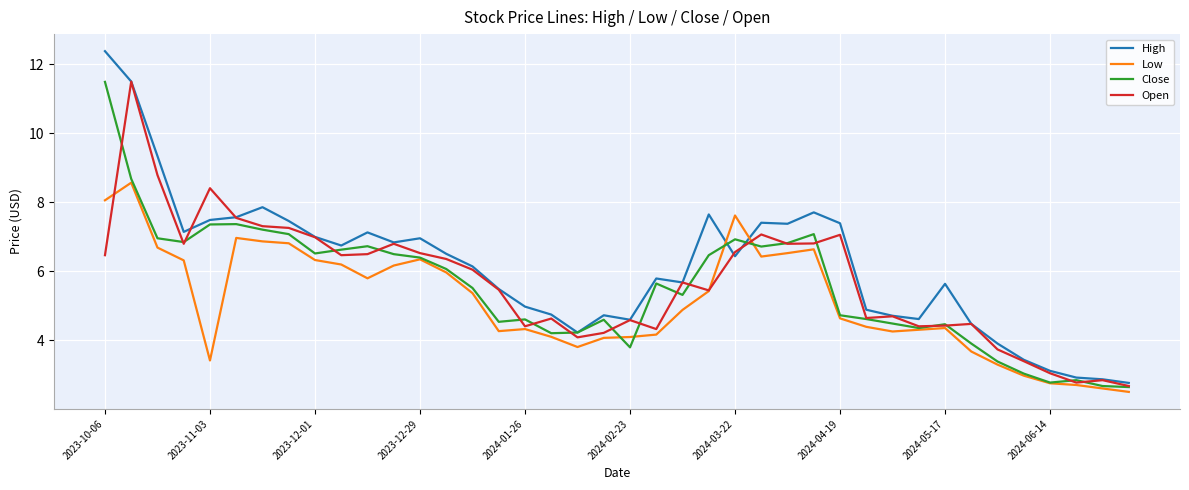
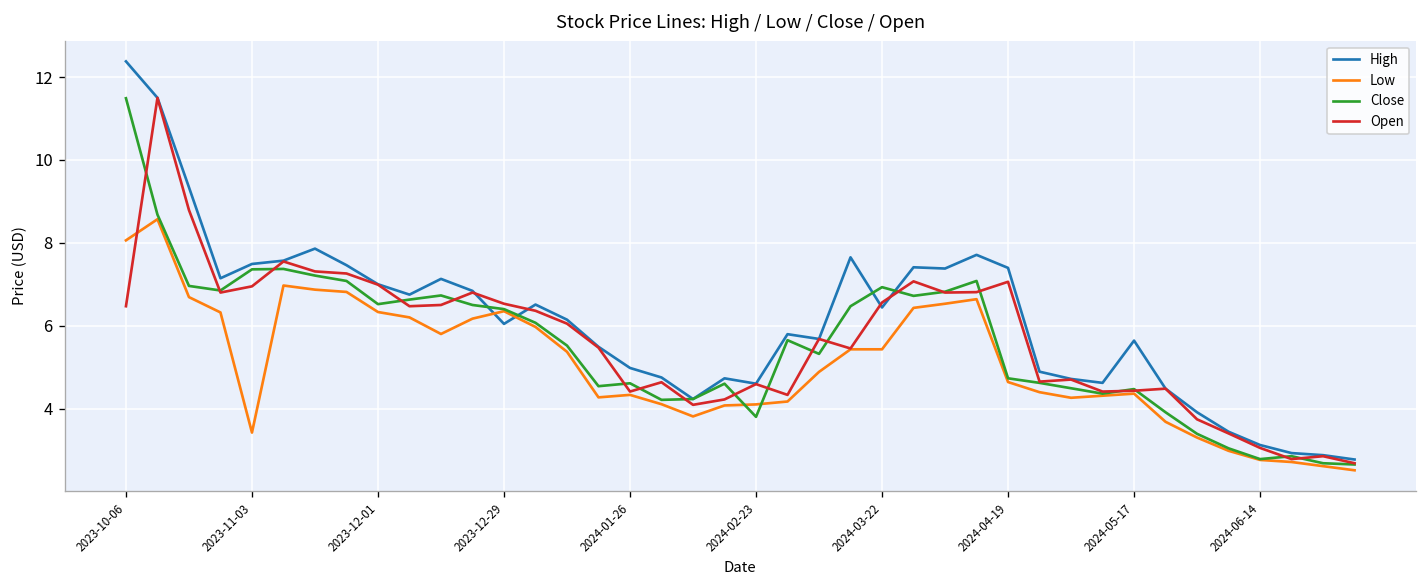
  {
    "High": {
      "2023-10-06": 12.4,
      "2023-11-03": 7.5,
-     "2023-12-29": 7.0,
+     "2023-12-29": 6.0,
      "2024-01-26": 5.0,
      "2024-03-22": 6.4,
      "2024-04-19": 7.4,
      "2024-05-17": 5.6
    },
    "Low": {
      "2023-10-06": 8.1,
      "2023-11-03": 3.4,
      "2023-12-01": 6.3,
      "2024-01-26": 4.3,
      "2024-02-23": 4.1,
-     "2024-03-22": 7.6,
+     "2024-03-22": 5.4,
      "2024-04-19": 4.6
    },
    "Close": {
      "2023-10-06": 11.5,
      "2023-11-03": 7.4,
      "2023-12-01": 6.5,
      "2024-01-26": 4.6,
      "2024-02-23": 3.8,
      "2024-03-22": 6.9,
      "2024-04-19": 4.7
    },
    "Open": {
      "2023-10-06": 6.5,
-     "2023-11-03": 8.4,
+     "2023-11-03": 7.0,
      "2023-12-29": 6.5,
      "2024-01-26": 4.4,
      "2024-03-22": 6.6,
      "2024-04-19": 7.1
    }
  }
